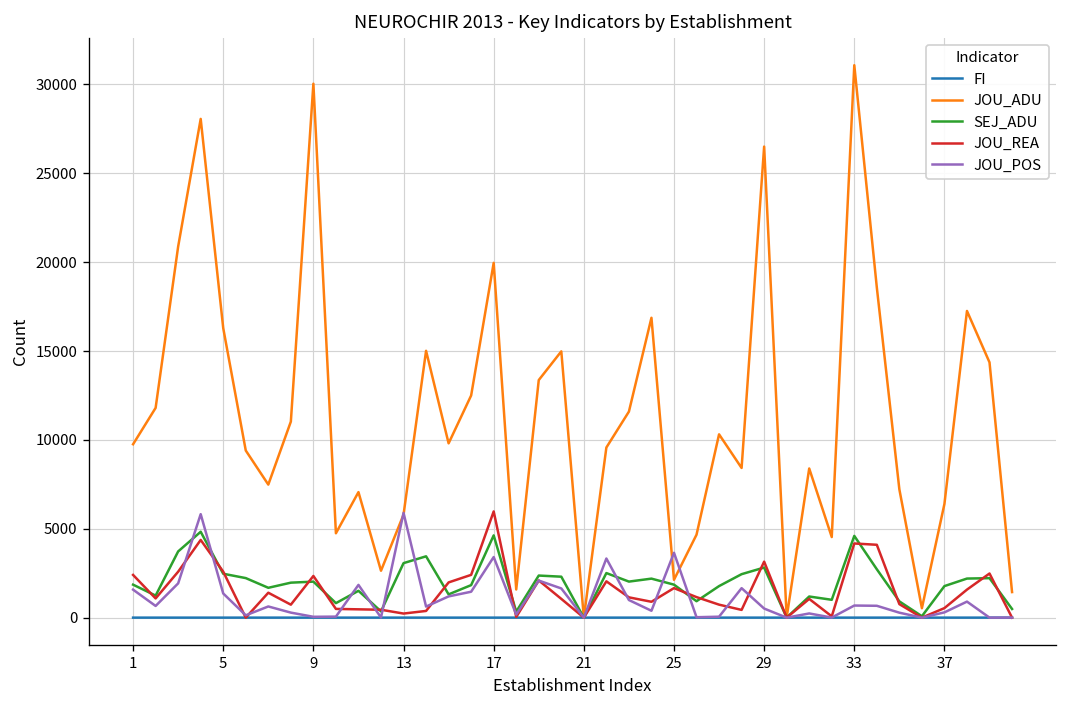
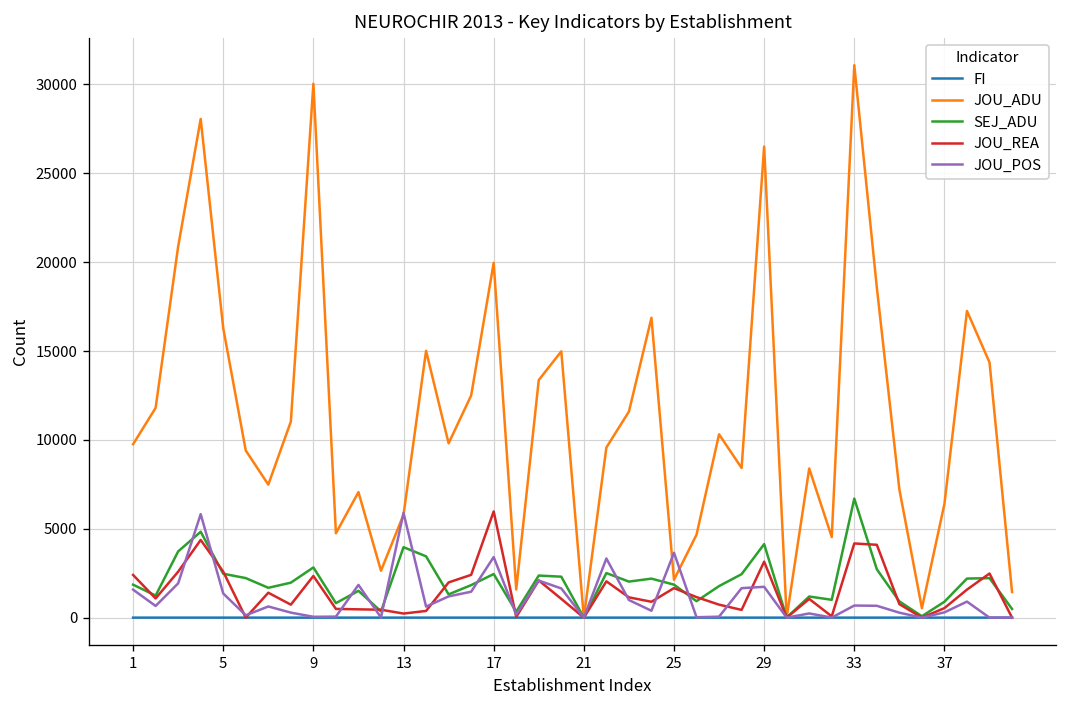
  {
    "FI": {
      "1": 0,
      "5": 0,
      "13": 0,
      "17": 0,
      "25": 0,
      "29": 0,
      "33": 0,
      "37": 0
    },
    "JOU_ADU": {
      "1": 9800,
      "5": 16300,
      "9": 30000,
      "17": 20000,
      "25": 2100,
      "29": 26500,
      "33": 31100,
      "37": 6400
    },
    "SEJ_ADU": {
      "1": 1900,
-     "9": 2000,
-     "13": 3100,
-     "17": 4600,
+     "9": 2800,
+     "13": 4000,
+     "17": 2500,
      "25": 1900,
-     "29": 2800,
-     "33": 4600,
-     "37": 1800
+     "29": 4100,
+     "33": 6700,
+     "37": 900
    },
    "JOU_REA": {
      "1": 2400,
      "9": 2300,
      "13": 200,
      "17": 6000,
      "25": 1700,
      "29": 3200,
      "33": 4200,
      "37": 500
    },
    "JOU_POS": {
      "1": 1600,
      "5": 1400,
      "17": 3400,
      "25": 3600,
-     "29": 500,
+     "29": 1700,
      "33": 700,
      "37": 300
    }
  }
